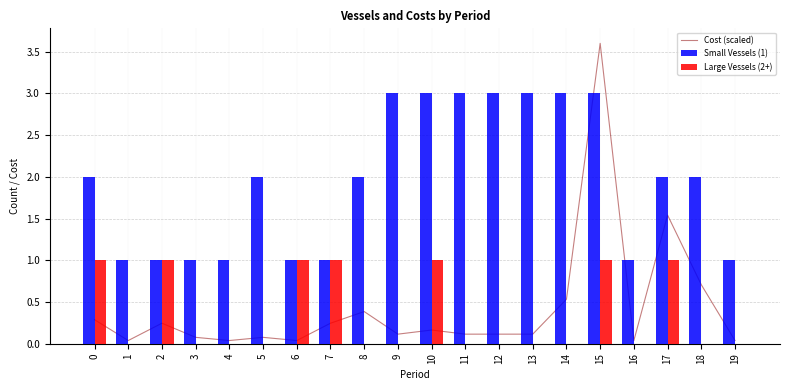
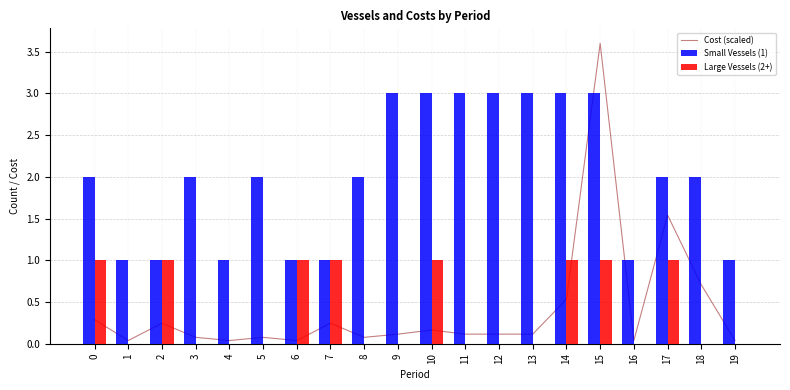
  {
    "Small Vessels (1)": {
      "0": 2,
      "1": 1,
      "2": 1,
-     "3": 1,
+     "3": 2,
      "4": 1,
      "5": 2,
      "6": 1,
      "7": 1,
      "8": 2,
      "9": 3,
      "10": 3,
      "11": 3,
      "12": 3,
      "13": 3,
      "14": 3,
      "15": 3,
      "16": 1,
      "17": 2,
      "18": 2,
      "19": 1
    },
    "Cost (scaled)": {
      "0": 0.3,
      "1": 0.0,
      "2": 0.2,
      "3": 0.1,
      "4": 0.0,
      "5": 0.1,
      "6": 0.0,
      "7": 0.2,
-     "8": 0.4,
+     "8": 0.1,
      "9": 0.1,
      "10": 0.2,
      "11": 0.1,
      "12": 0.1,
      "13": 0.1,
      "14": 0.5,
      "15": 3.6,
      "16": 0.0,
      "17": 1.5,
      "18": 0.7,
      "19": 0.0
    },
    "Large Vessels (2+)": {
      "0": 1,
      "1": 0,
      "2": 1,
      "3": 0,
      "4": 0,
      "5": 0,
      "6": 1,
      "7": 1,
      "8": 0,
      "9": 0,
      "10": 1,
      "11": 0,
      "12": 0,
      "13": 0,
-     "14": 0,
+     "14": 1,
      "15": 1,
      "16": 0,
      "17": 1,
      "18": 0,
      "19": 0
    }
  }
